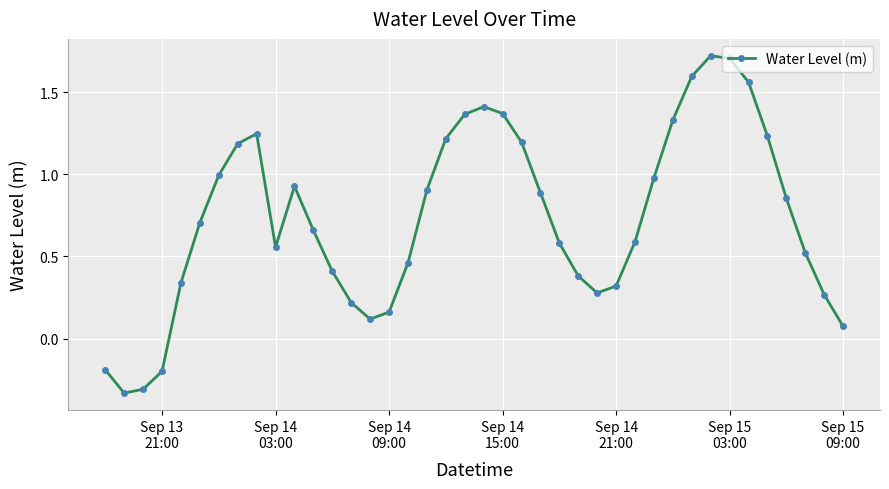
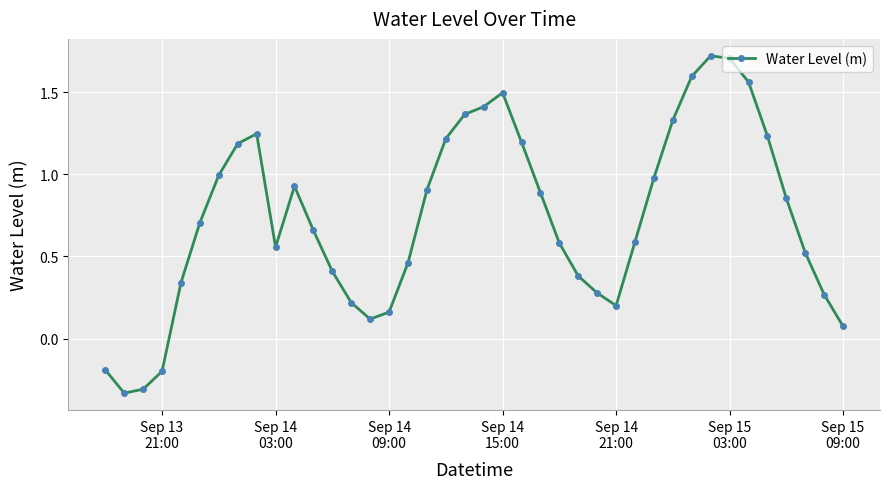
  {
    "Sep 13 21:00": -0.20,
    "Sep 14 03:00": 0.56,
    "Sep 14 09:00": 0.16,
-   "Sep 14 15:00": 1.37,
-   "Sep 14 21:00": 0.32,
+   "Sep 14 15:00": 1.50,
+   "Sep 14 21:00": 0.20,
    "Sep 15 09:00": 0.07
  }
